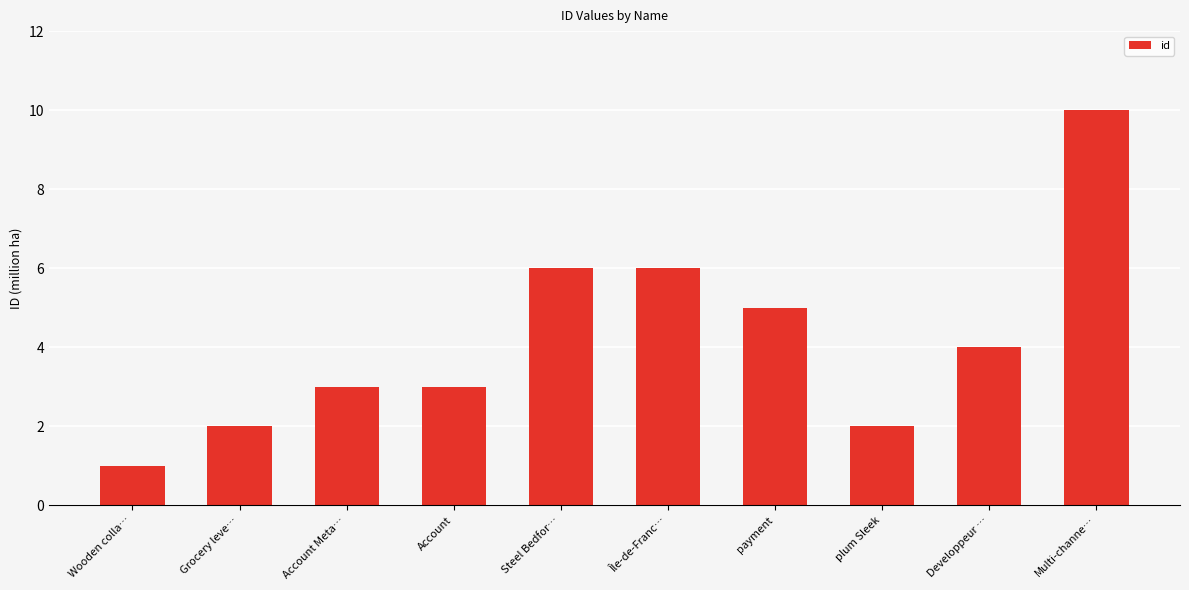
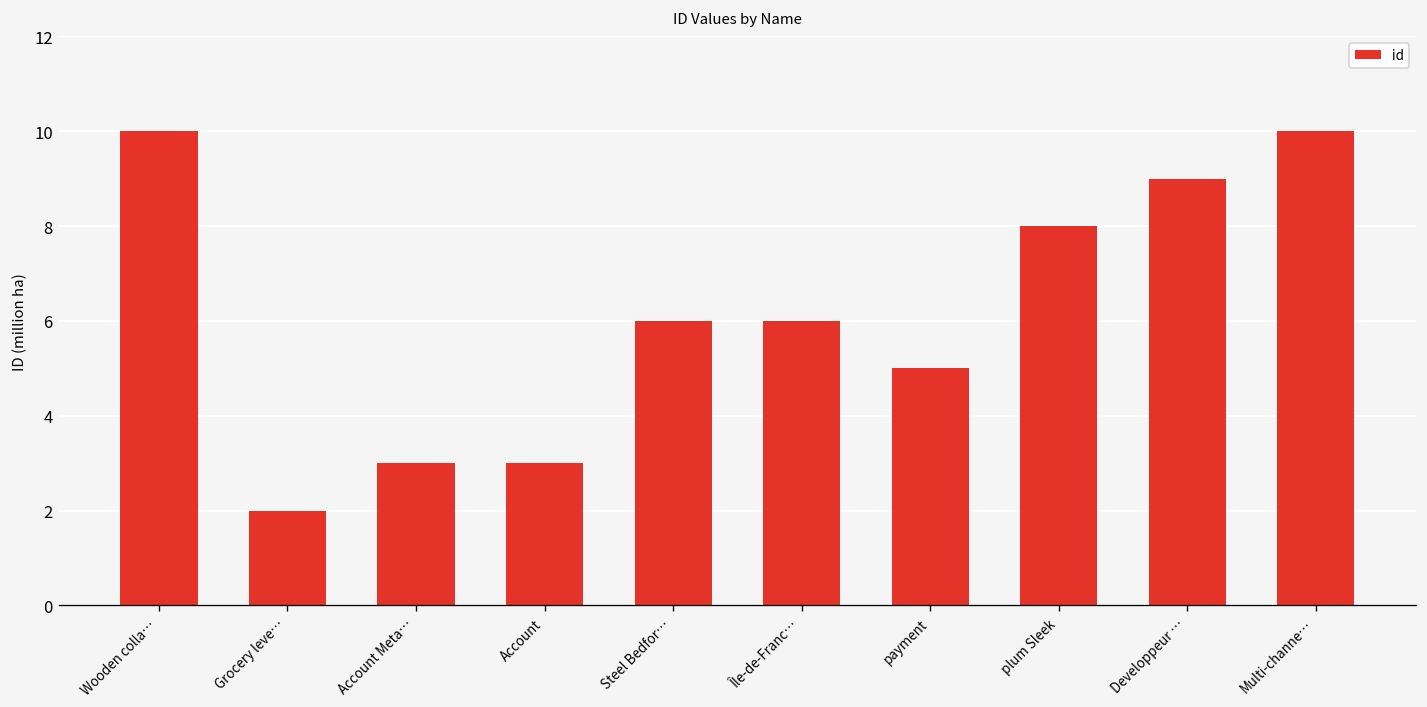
  {
-   "Wooden colla…": 1,
+   "Wooden colla…": 10,
    "Grocery leve…": 2,
    "Account Meta…": 3,
    "Account": 3,
    "Steel Bedfor…": 6,
    "Île-de-Franc…": 6,
    "payment": 5,
-   "plum Sleek": 2,
-   "Developpeur …": 4,
+   "plum Sleek": 8,
+   "Developpeur …": 9,
    "Multi-channe…": 10
  }
